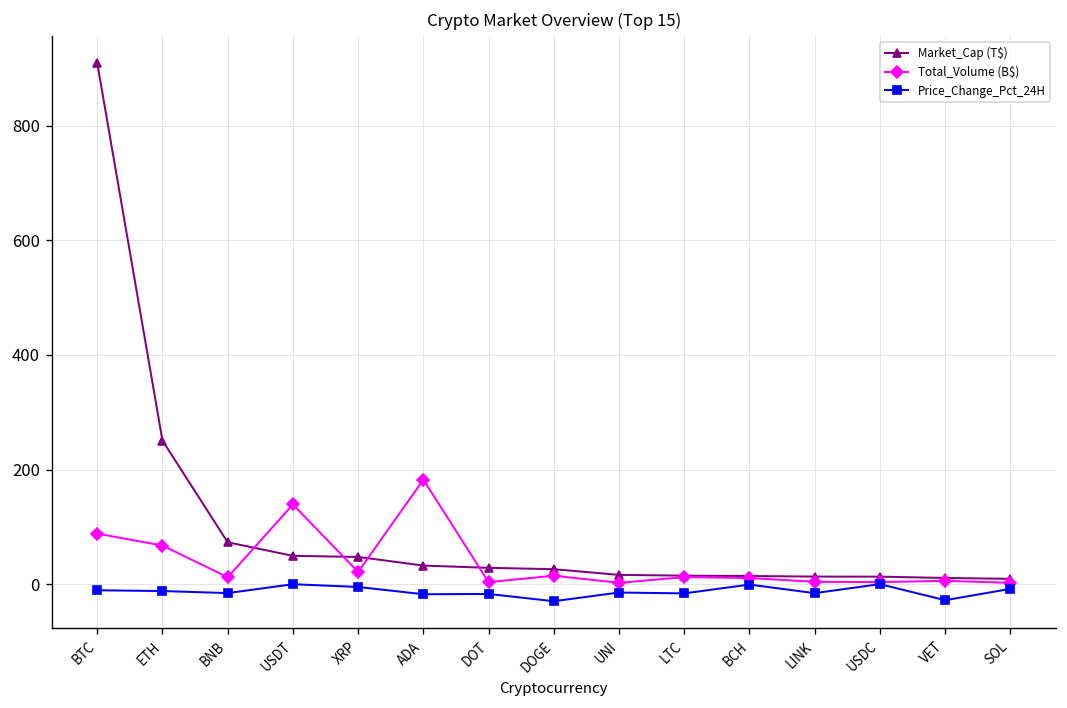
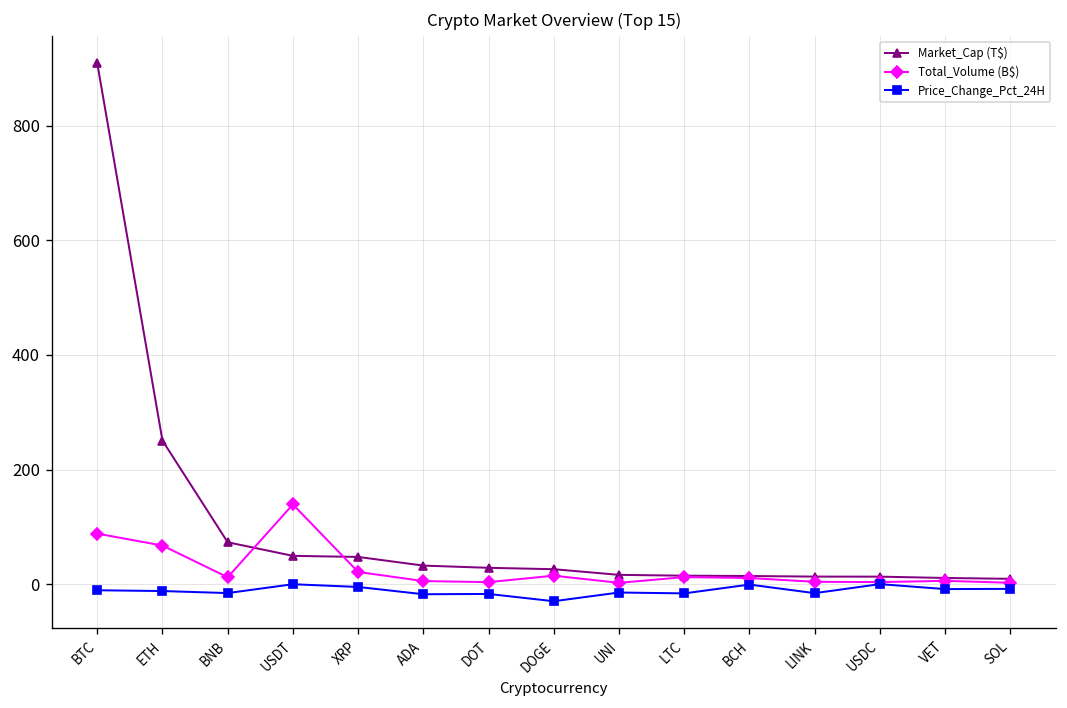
  {
    "Market_Cap (T$)": {
      "BTC": 910,
      "ETH": 250,
      "BNB": 70,
      "USDT": 50,
      "XRP": 50,
      "ADA": 30,
      "DOT": 30,
      "DOGE": 30,
      "UNI": 20,
      "LINK": 10,
      "USDC": 10,
      "SOL": 10
    },
    "Total_Volume (B$)": {
      "BTC": 90,
      "ETH": 70,
      "BNB": 10,
      "USDT": 140,
      "XRP": 20,
-     "ADA": 180,
+     "ADA": 10,
      "DOT": 0,
      "DOGE": 10,
      "UNI": 0,
      "LINK": 0,
      "SOL": 0
    },
    "Price_Change_Pct_24H": {
      "BTC": -10,
      "ETH": -10,
      "BNB": -20,
      "USDT": 0,
      "XRP": 0,
      "ADA": -20,
      "DOT": -20,
      "DOGE": -30,
      "UNI": -10,
      "LTC": -20,
      "BCH": 0,
      "LINK": -20,
-     "VET": -30,
+     "VET": -10,
      "SOL": -10
    }
  }
